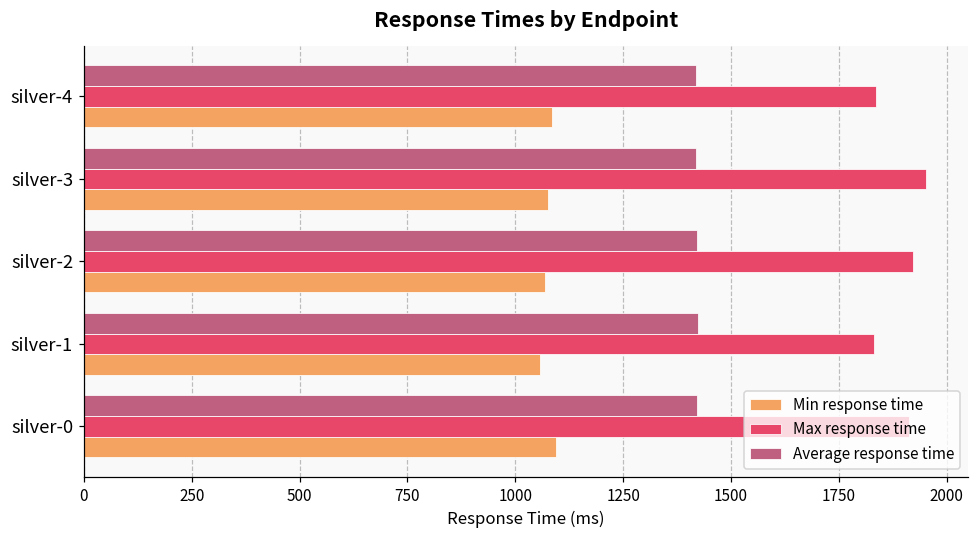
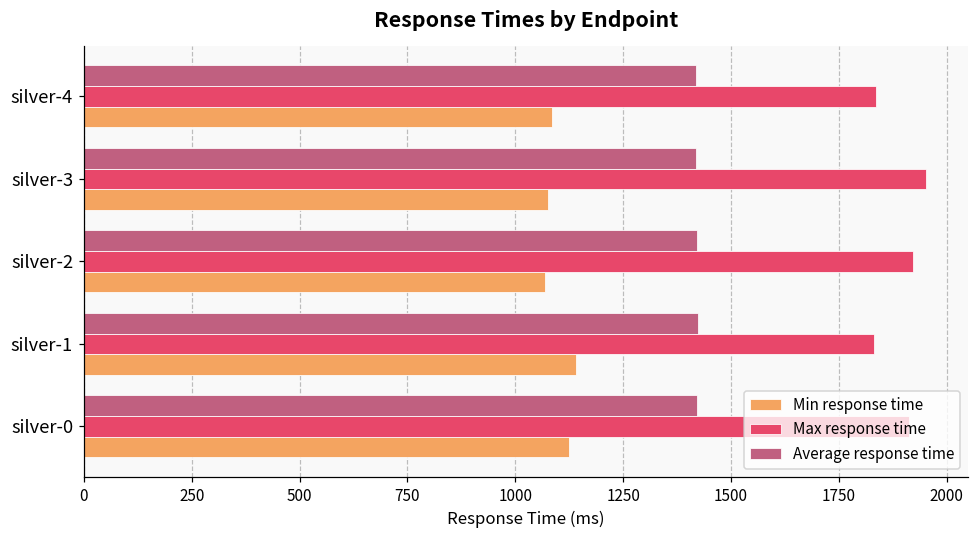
  {
    "Min response time": {
      "silver-4": 1090,
      "silver-3": 1080,
      "silver-2": 1070,
-     "silver-1": 1060,
-     "silver-0": 1100
+     "silver-1": 1140,
+     "silver-0": 1120
    }
  }
